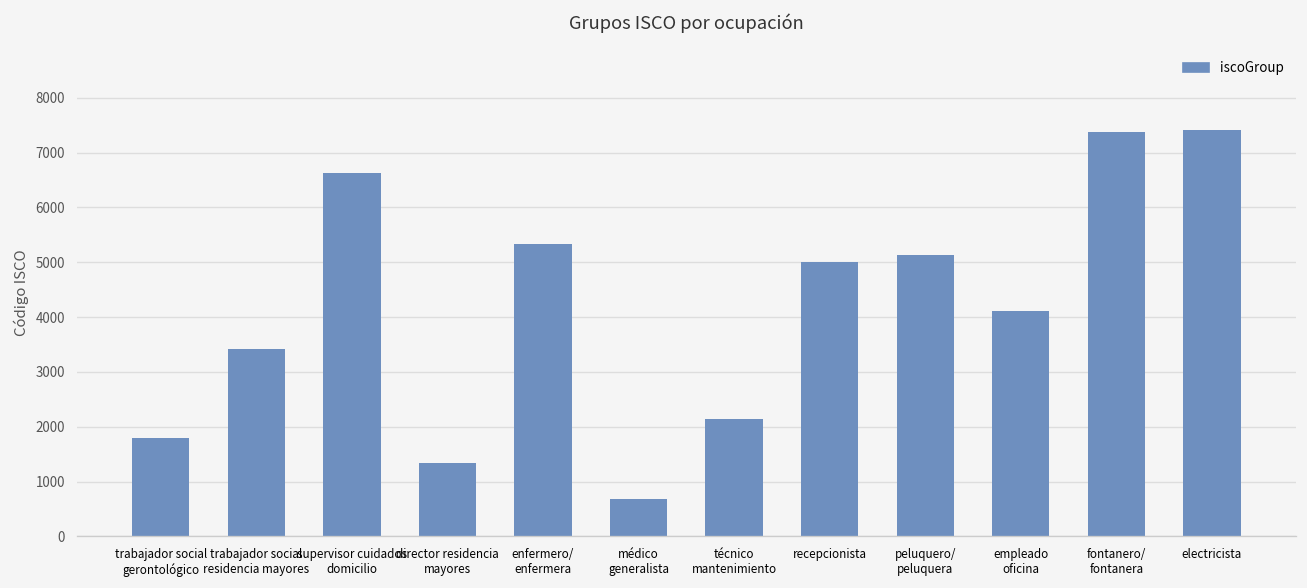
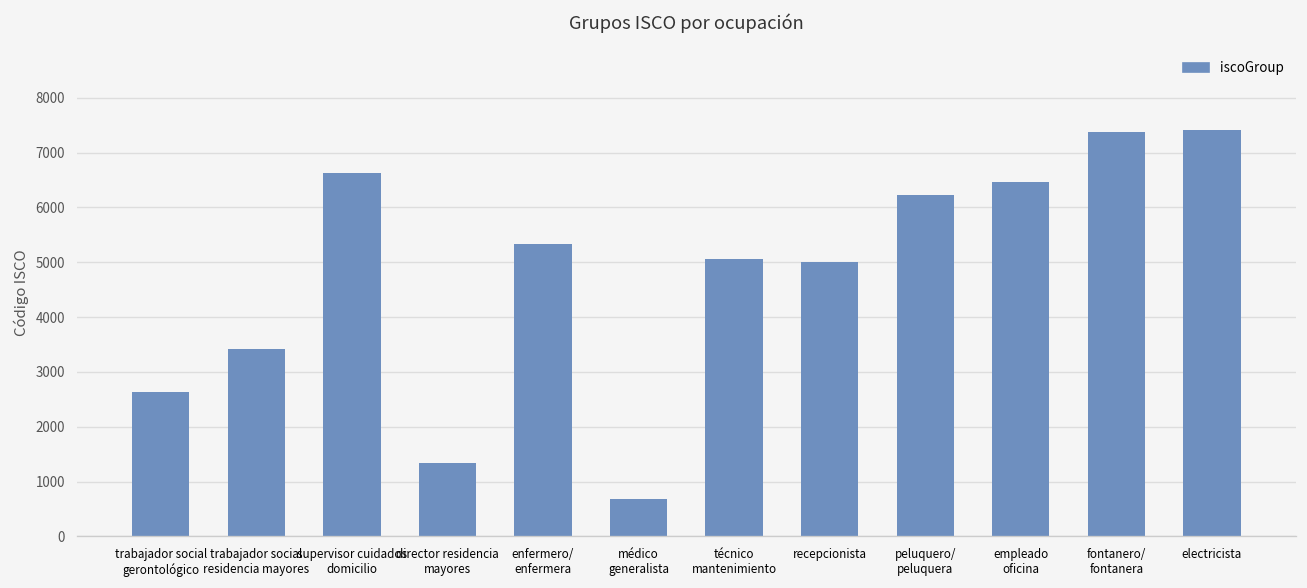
  {
-   "trabajador social gerontológico": 1800,
+   "trabajador social gerontológico": 2600,
    "trabajador social residencia mayores": 3400,
    "supervisor cuidados domicilio": 6600,
    "director residencia mayores": 1300,
    "enfermero/ enfermera": 5300,
    "médico generalista": 700,
-   "técnico mantenimiento": 2100,
+   "técnico mantenimiento": 5100,
    "recepcionista": 5000,
-   "peluquero/ peluquera": 5100,
-   "empleado oficina": 4100,
+   "peluquero/ peluquera": 6200,
+   "empleado oficina": 6500,
    "fontanero/ fontanera": 7400,
    "electricista": 7400
  }
